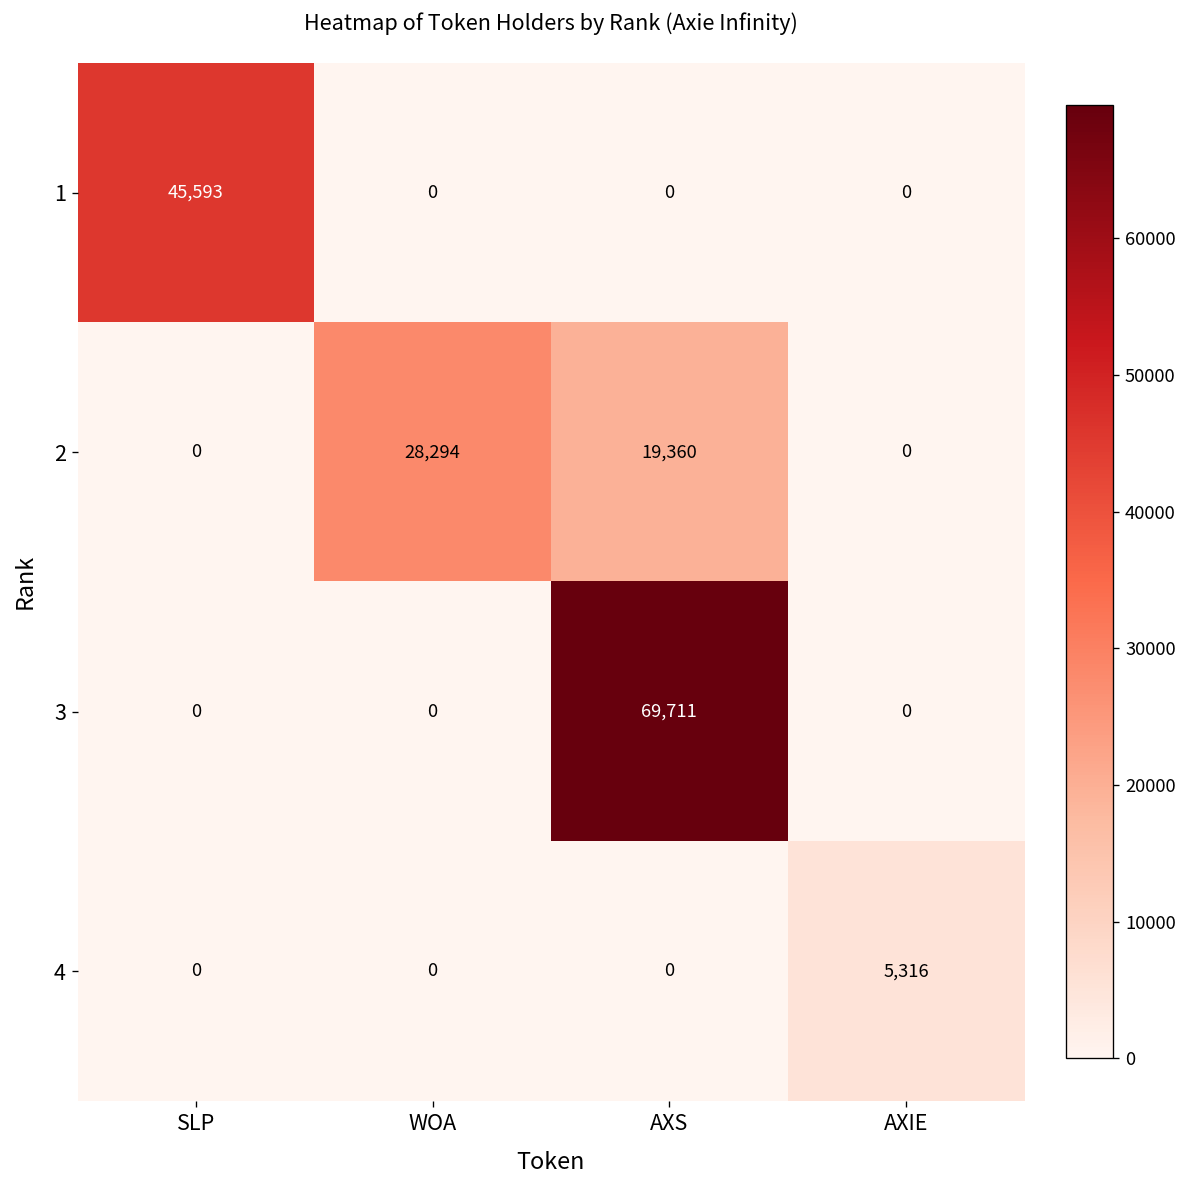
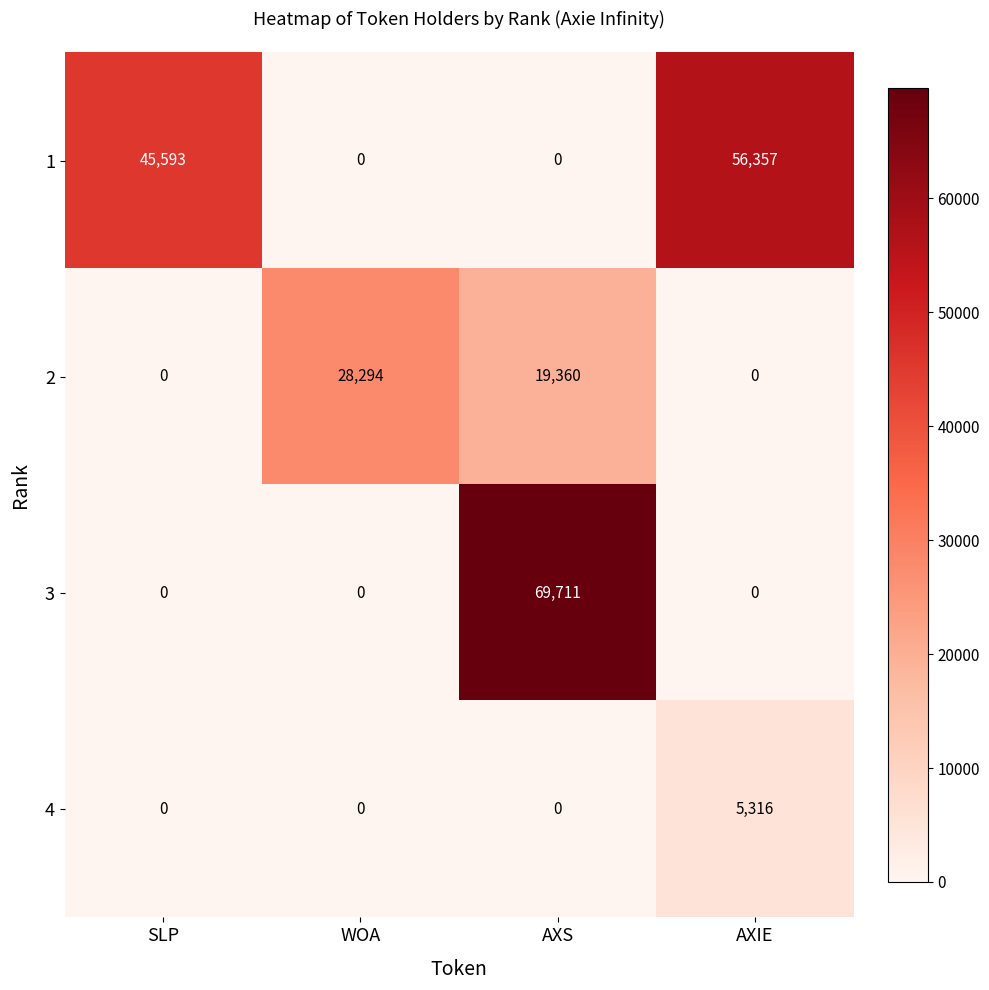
  {
    "1": {
      "SLP": "45,593",
      "WOA": "0",
      "AXS": "0",
-     "AXIE": "0"
+     "AXIE": "56,357"
    },
    "2": {
      "SLP": "0",
      "WOA": "28,294",
      "AXS": "19,360",
      "AXIE": "0"
    },
    "3": {
      "SLP": "0",
      "WOA": "0",
      "AXS": "69,711",
      "AXIE": "0"
    },
    "4": {
      "SLP": "0",
      "WOA": "0",
      "AXS": "0",
      "AXIE": "5,316"
    }
  }
